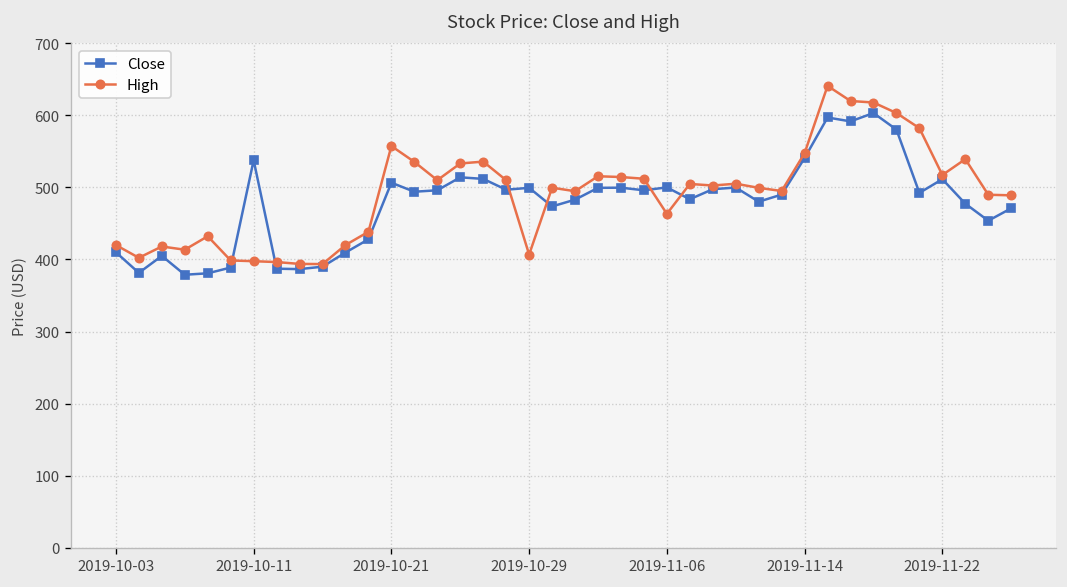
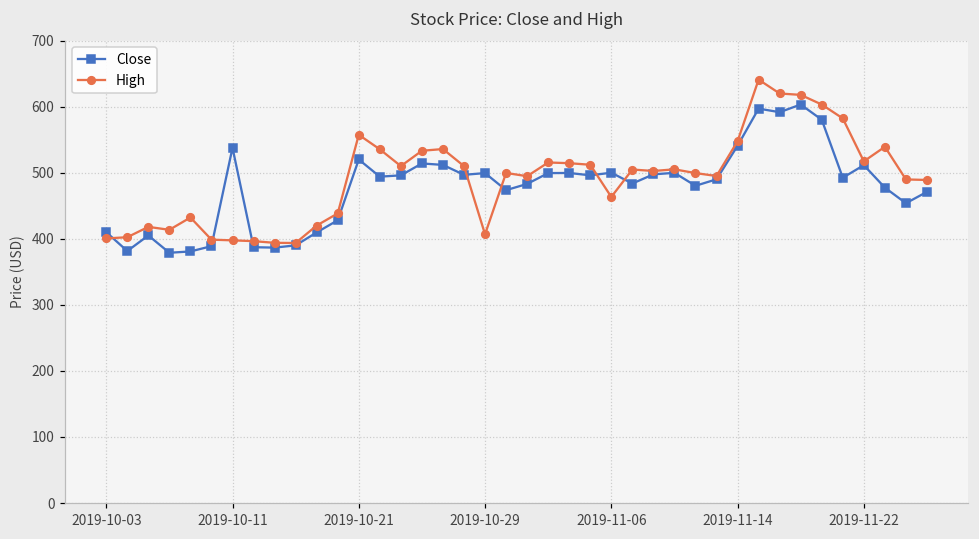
  {
    "Close": {
      "2019-10-03": 410,
      "2019-10-11": 540,
-     "2019-10-21": 510,
+     "2019-10-21": 520,
      "2019-10-29": 500,
      "2019-11-06": 500,
      "2019-11-14": 540,
      "2019-11-22": 510
    },
    "High": {
-     "2019-10-03": 420,
+     "2019-10-03": 400,
      "2019-10-11": 400,
      "2019-10-21": 560,
      "2019-10-29": 410,
      "2019-11-06": 460,
      "2019-11-14": 550,
      "2019-11-22": 520
    }
  }
